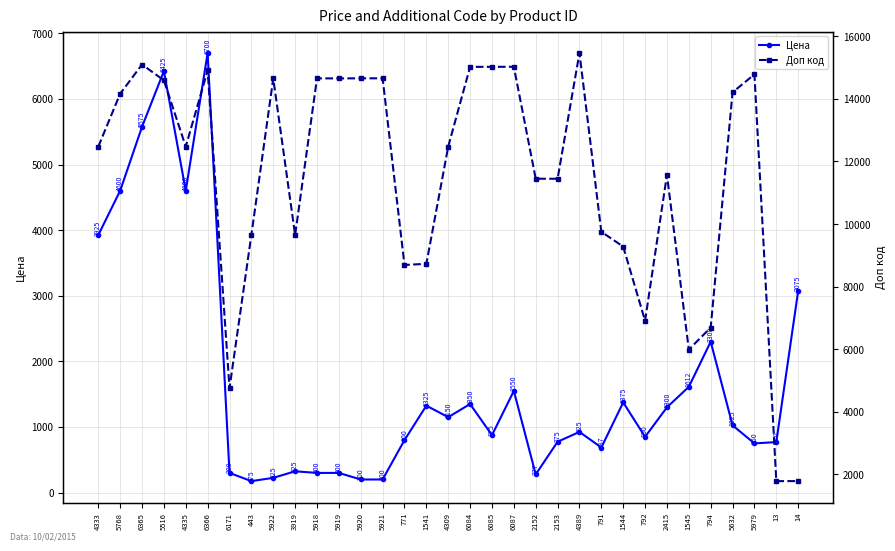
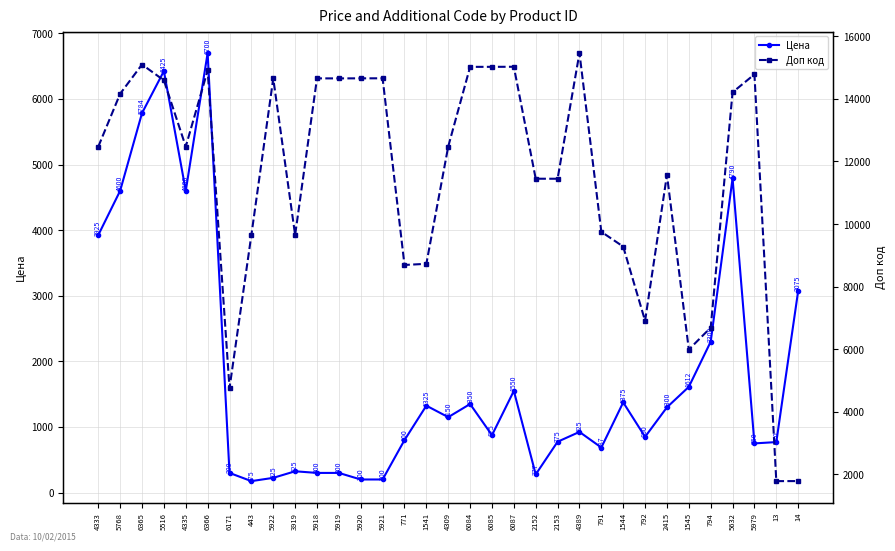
  {
    "Цена": {
      "4333": 3925,
      "5768": 4600,
-     "6365": 5575,
+     "6365": 5784,
      "5516": 6425,
      "4335": 4600,
      "6366": 6700,
      "6171": 300,
      "443": 175,
      "5922": 225,
      "3919": 325,
      "5918": 300,
      "5919": 300,
      "5920": 200,
      "5921": 200,
      "771": 800,
      "1541": 1325,
      "4309": 1150,
      "6084": 1350,
      "6085": 875,
      "6087": 1550,
      "2152": 277,
      "2153": 775,
      "4389": 925,
      "791": 687,
      "1544": 1375,
      "792": 850,
      "2415": 1300,
      "1545": 1612,
-     "5632": 1025,
+     "5632": 4790,
      "5979": 750,
      "13": 770,
      "14": 3075
    }
  }
